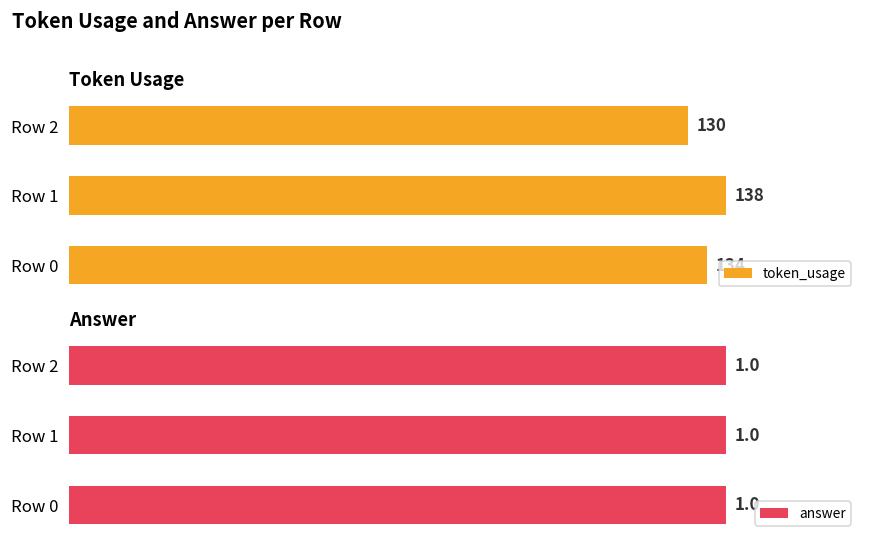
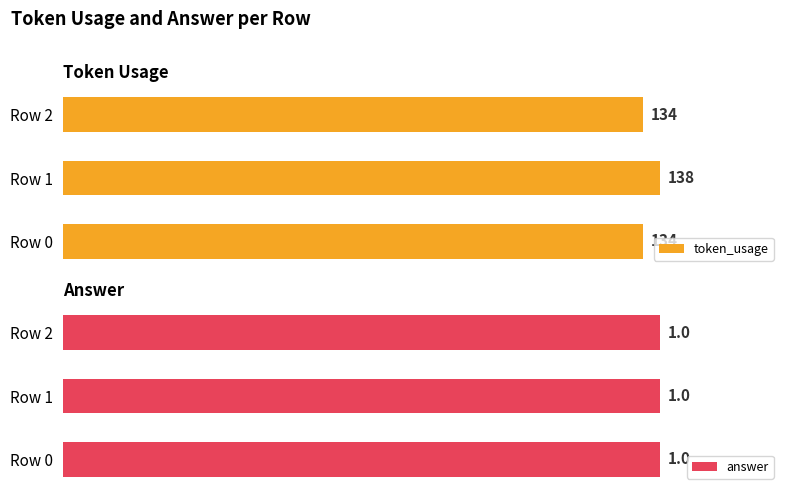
  {
    "Token Usage": {
-     "Row 2": 130,
+     "Row 2": 134,
      "Row 1": 138
    },
    "Answer": {
      "Row 2": 1.0,
      "Row 1": 1.0
    }
  }
